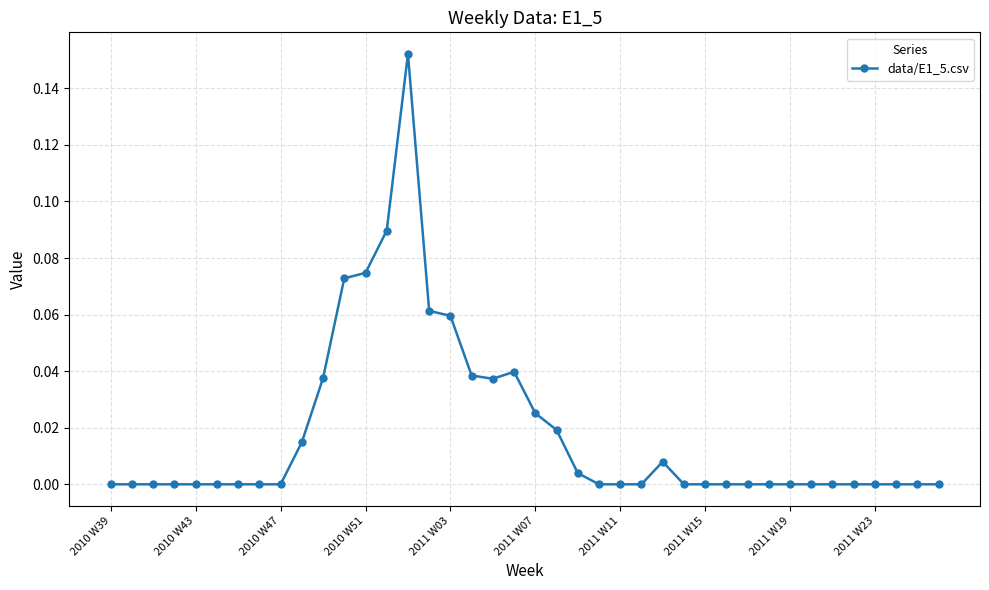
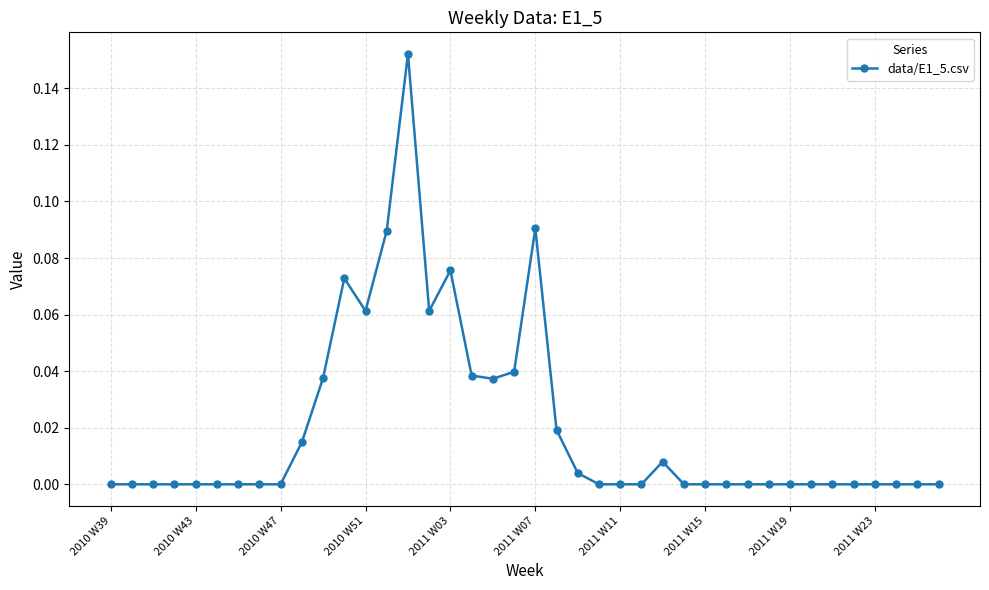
  {
    "2010 W39": 0.000,
    "2010 W43": 0.000,
    "2010 W47": 0.000,
-   "2010 W51": 0.075,
-   "2011 W03": 0.060,
-   "2011 W07": 0.025,
+   "2010 W51": 0.061,
+   "2011 W03": 0.076,
+   "2011 W07": 0.090,
    "2011 W11": 0.000,
    "2011 W15": 0.000,
    "2011 W19": 0.000,
    "2011 W23": 0.000
  }
